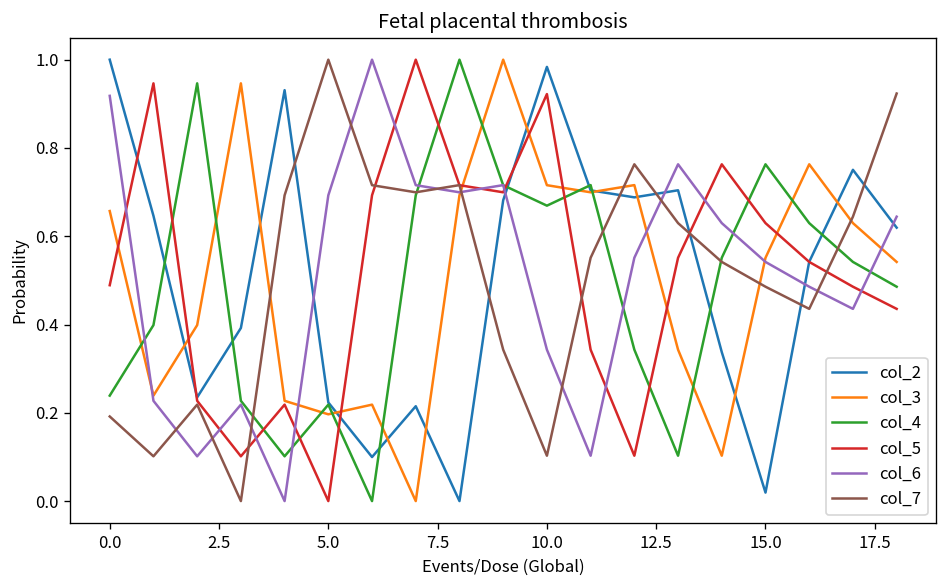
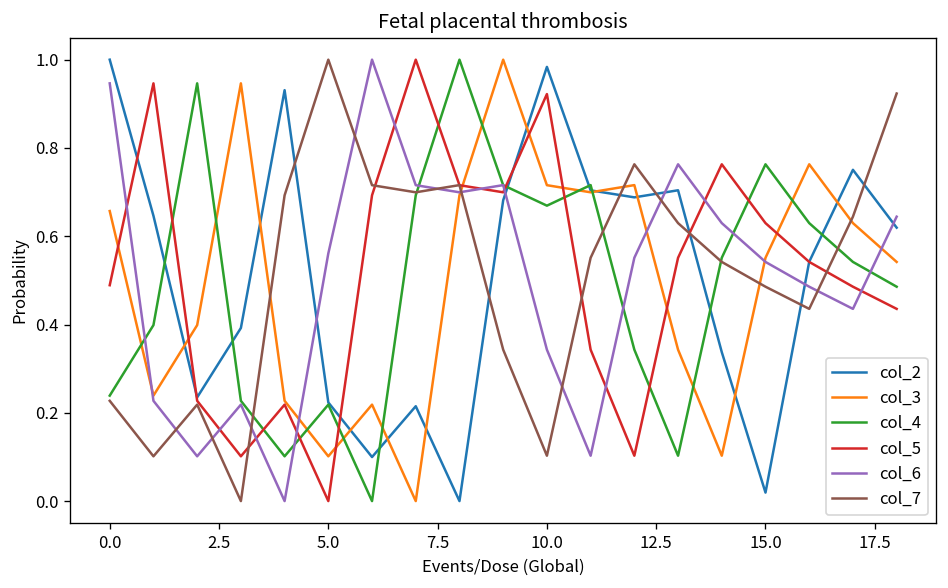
  {
    "col_2": {
      "0.0": 1.00,
      "10.0": 0.98,
      "15.0": 0.02
    },
    "col_3": {
      "0.0": 0.66,
-     "5.0": 0.20,
+     "5.0": 0.10,
      "10.0": 0.72,
      "15.0": 0.55
    },
    "col_4": {
      "0.0": 0.24,
      "10.0": 0.67,
      "15.0": 0.76
    },
    "col_5": {
      "0.0": 0.49,
      "5.0": 0.00,
      "10.0": 0.92,
      "15.0": 0.63
    },
    "col_6": {
-     "0.0": 0.92,
-     "5.0": 0.69,
+     "0.0": 0.95,
+     "5.0": 0.56,
      "10.0": 0.34,
      "15.0": 0.54
    },
    "col_7": {
-     "0.0": 0.19,
+     "0.0": 0.23,
      "5.0": 1.00,
      "10.0": 0.10,
      "15.0": 0.49
    }
  }
